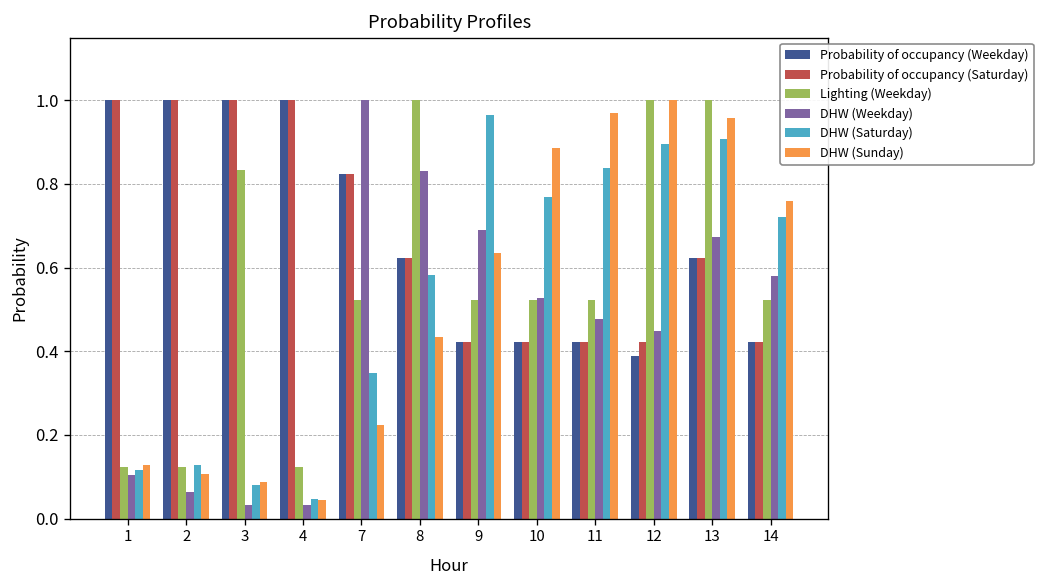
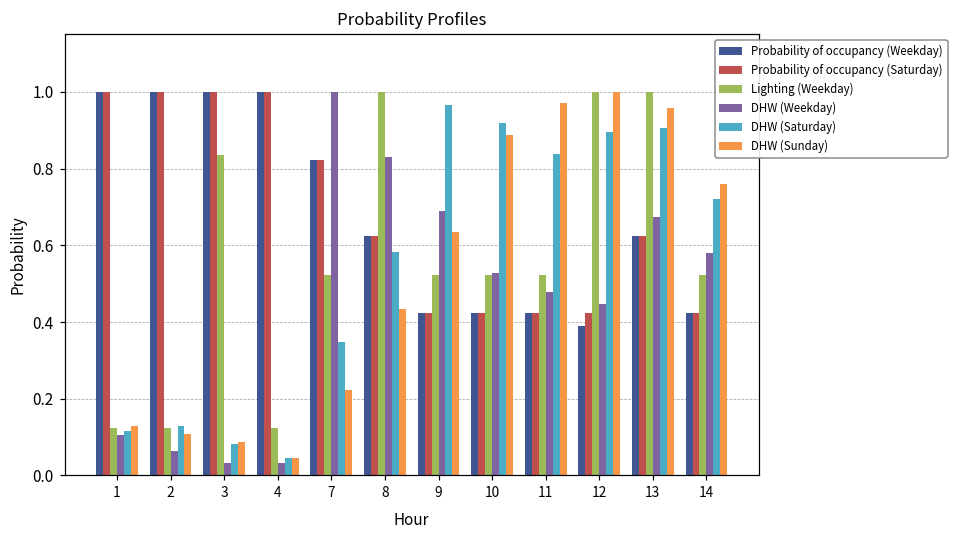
  {
    "Probability of occupancy (Weekday)": {
      "1": 1.00,
      "2": 1.00,
      "3": 1.00,
      "4": 1.00,
      "7": 0.82,
      "8": 0.62,
      "9": 0.42,
      "10": 0.42,
      "11": 0.42,
      "12": 0.39,
      "13": 0.62,
      "14": 0.42
    },
    "Probability of occupancy (Saturday)": {
      "1": 1.00,
      "2": 1.00,
      "3": 1.00,
      "4": 1.00,
      "7": 0.82,
      "8": 0.62,
      "9": 0.42,
      "10": 0.42,
      "11": 0.42,
      "12": 0.42,
      "13": 0.62,
      "14": 0.42
    },
    "Lighting (Weekday)": {
      "1": 0.12,
      "2": 0.12,
      "3": 0.83,
      "4": 0.12,
      "7": 0.52,
      "8": 1.00,
      "9": 0.52,
      "10": 0.52,
      "11": 0.52,
      "12": 1.00,
      "13": 1.00,
      "14": 0.52
    },
    "DHW (Weekday)": {
      "1": 0.10,
      "2": 0.06,
      "3": 0.03,
      "4": 0.03,
      "7": 1.00,
      "8": 0.83,
      "9": 0.69,
      "10": 0.53,
      "11": 0.48,
      "12": 0.45,
      "13": 0.67,
      "14": 0.58
    },
    "DHW (Saturday)": {
      "1": 0.12,
      "2": 0.13,
      "3": 0.08,
      "4": 0.05,
      "7": 0.35,
      "8": 0.58,
      "9": 0.97,
-     "10": 0.77,
+     "10": 0.92,
      "11": 0.84,
      "12": 0.90,
      "13": 0.91,
      "14": 0.72
    },
    "DHW (Sunday)": {
      "1": 0.13,
      "2": 0.11,
      "3": 0.09,
      "4": 0.04,
      "7": 0.22,
      "8": 0.43,
      "9": 0.63,
      "10": 0.89,
      "11": 0.97,
      "12": 1.00,
      "13": 0.96,
      "14": 0.76
    }
  }
